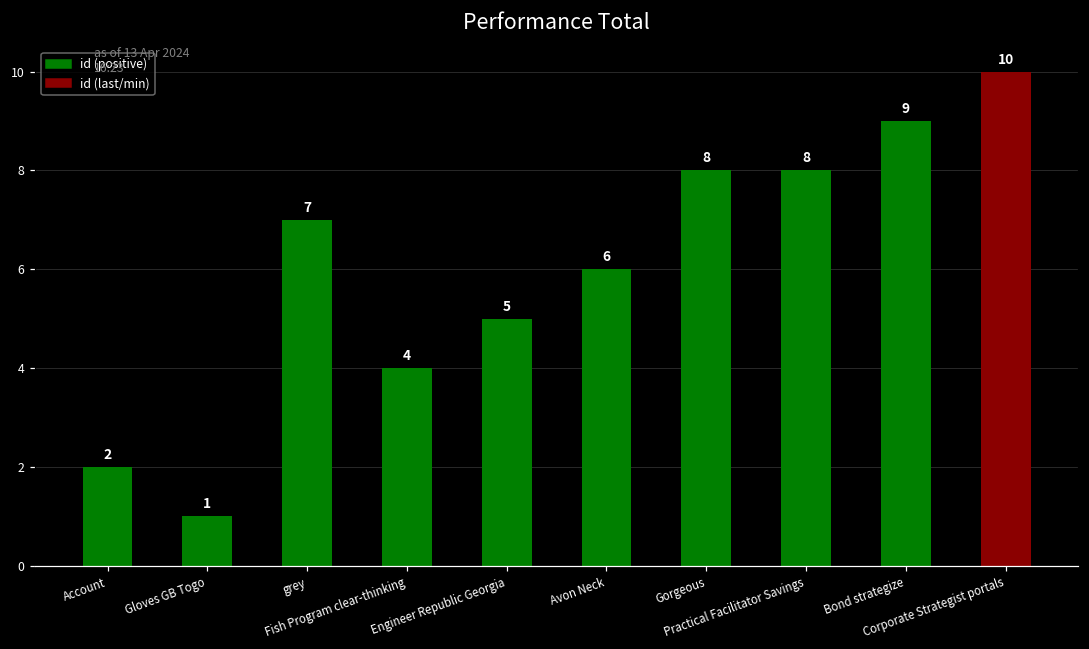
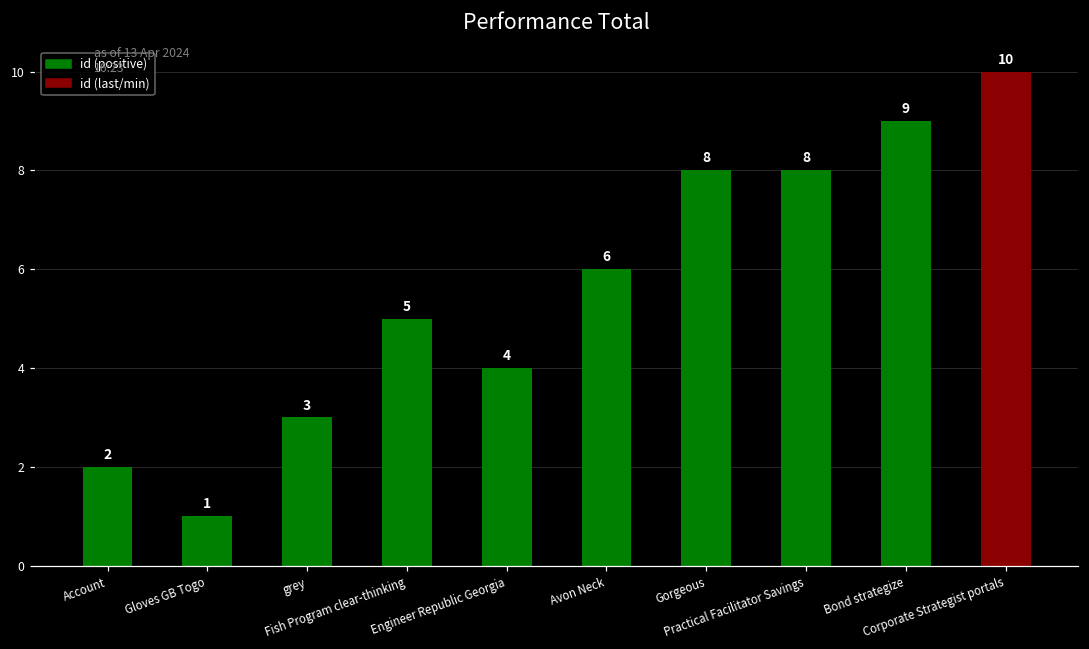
  {
    "Account": 2,
    "Gloves GB Togo": 1,
-   "grey": 7,
-   "Fish Program clear-thinking": 4,
-   "Engineer Republic Georgia": 5,
+   "grey": 3,
+   "Fish Program clear-thinking": 5,
+   "Engineer Republic Georgia": 4,
    "Avon Neck": 6,
    "Gorgeous": 8,
    "Practical Facilitator Savings": 8,
    "Bond strategize": 9,
    "Corporate Strategist portals": 10
  }
